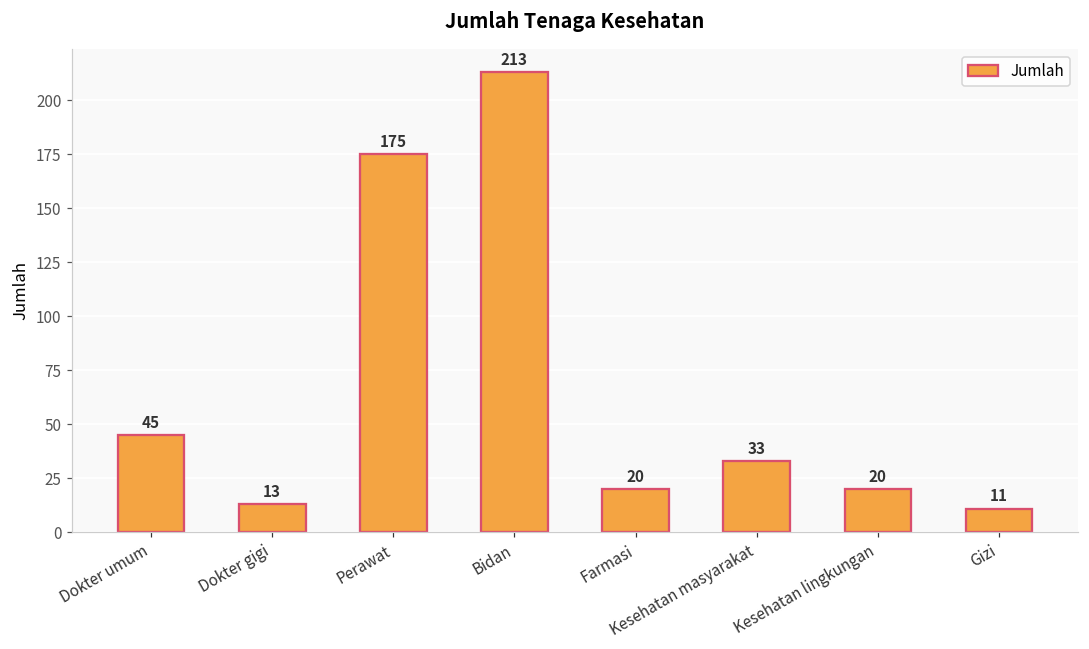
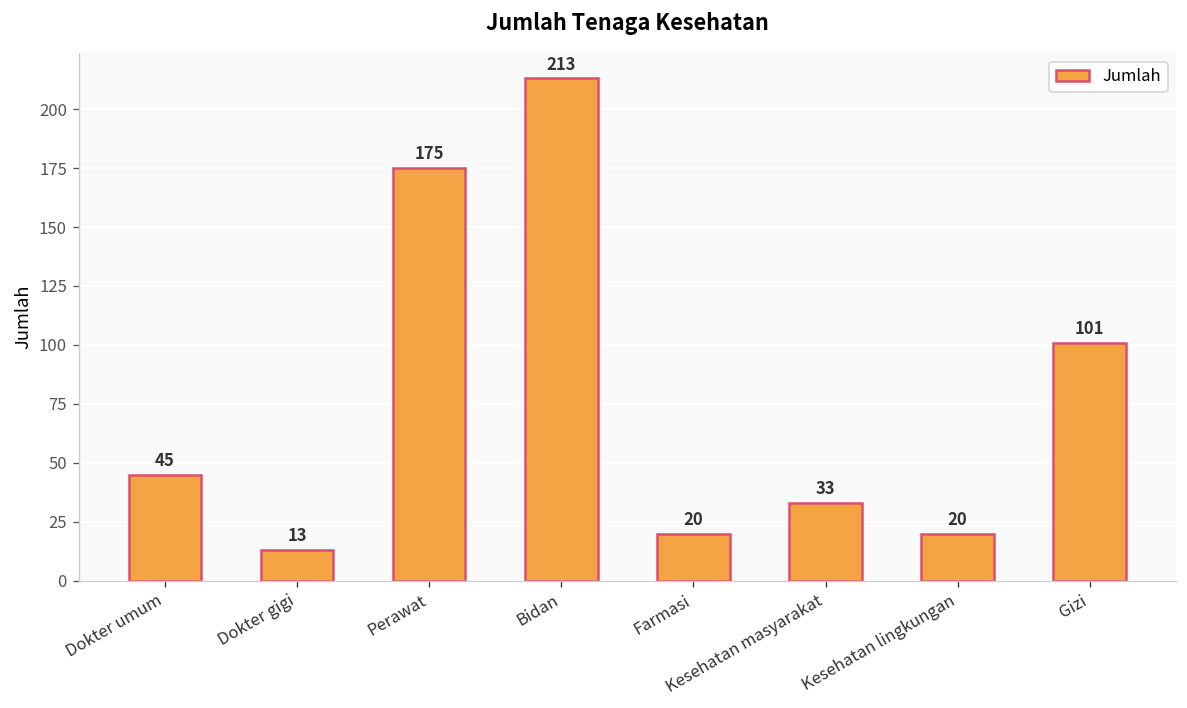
  {
    "Dokter umum": 45,
    "Dokter gigi": 13,
    "Perawat": 175,
    "Bidan": 213,
    "Farmasi": 20,
    "Kesehatan masyarakat": 33,
    "Kesehatan lingkungan": 20,
-   "Gizi": 11
+   "Gizi": 101
  }
